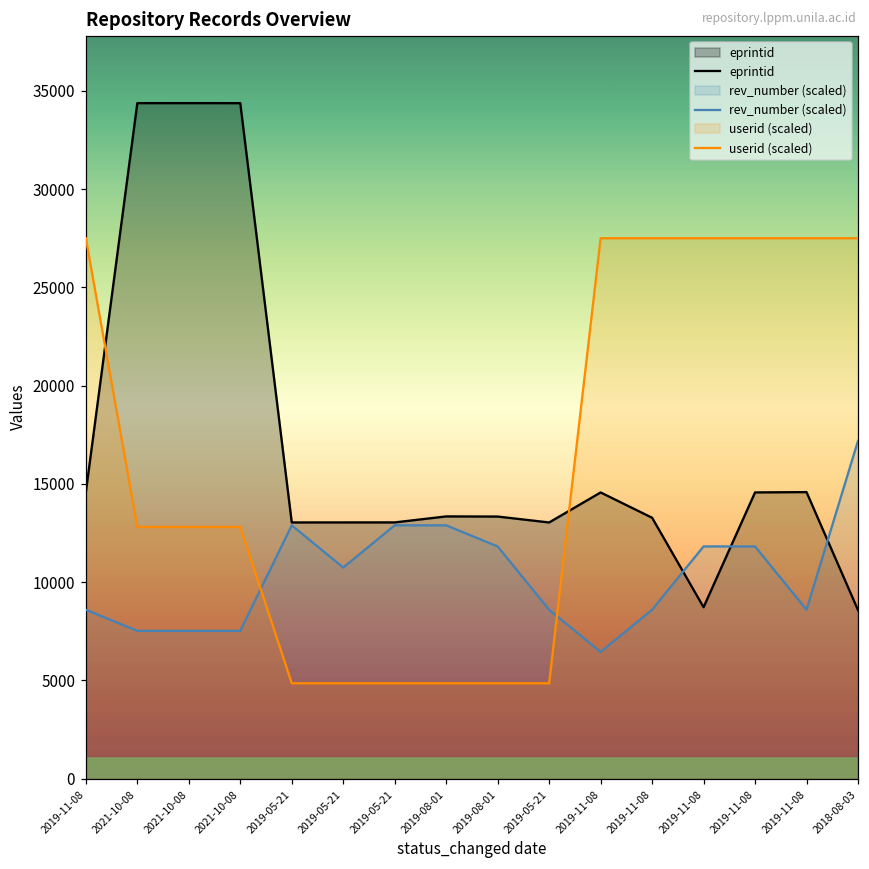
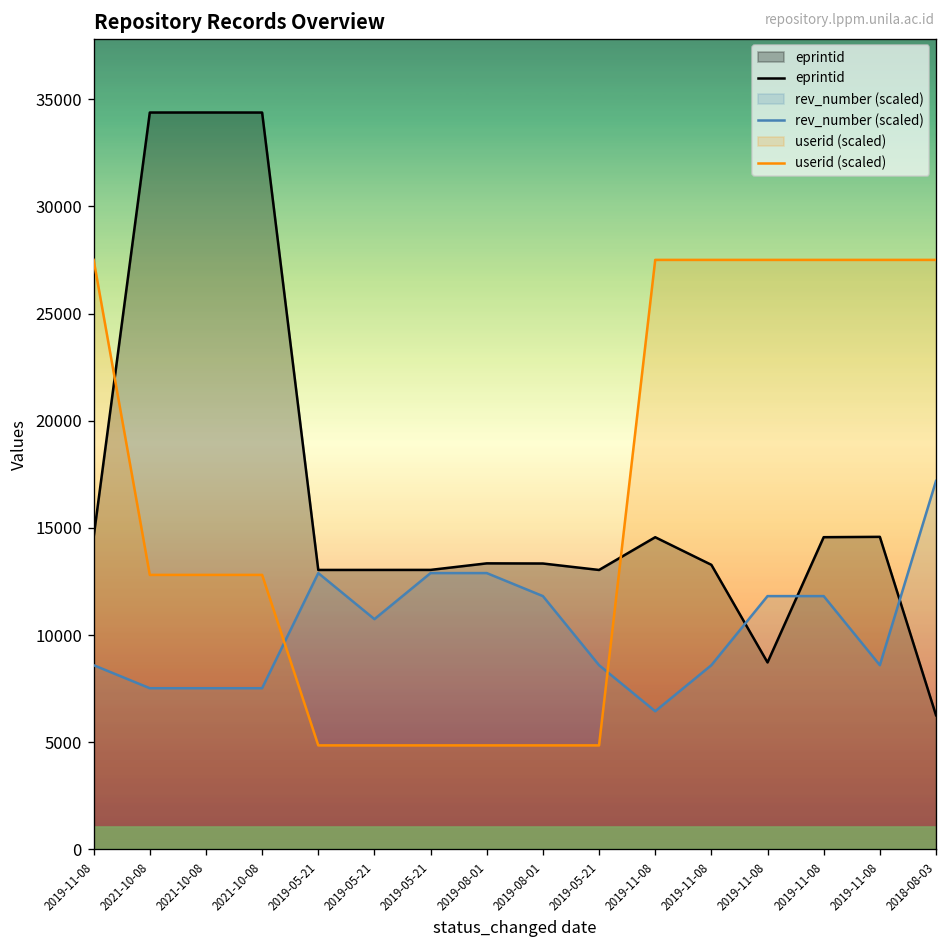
  {
    "eprintid": {
-     "2018-08-03": 8600
+     "2018-08-03": 6300
    },
    "rev_number (scaled)": {
      "2018-08-03": 17200
    },
    "userid (scaled)": {
      "2018-08-03": 27500
    }
  }
